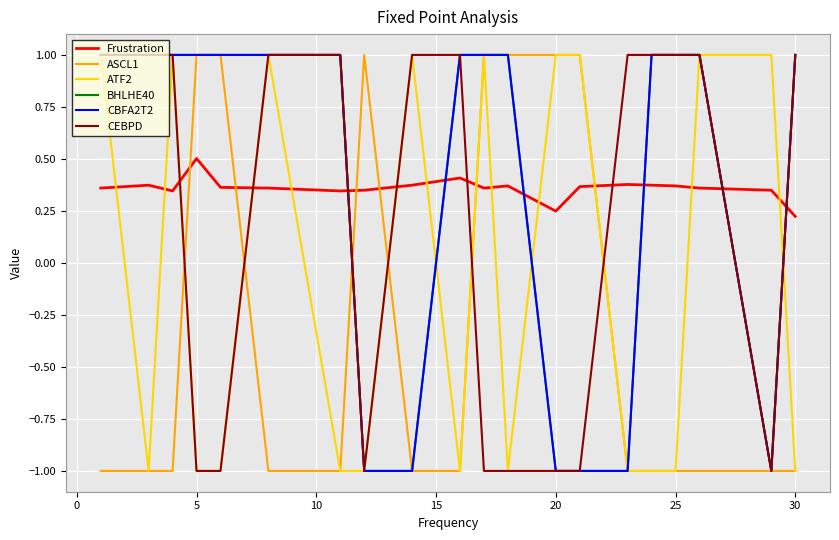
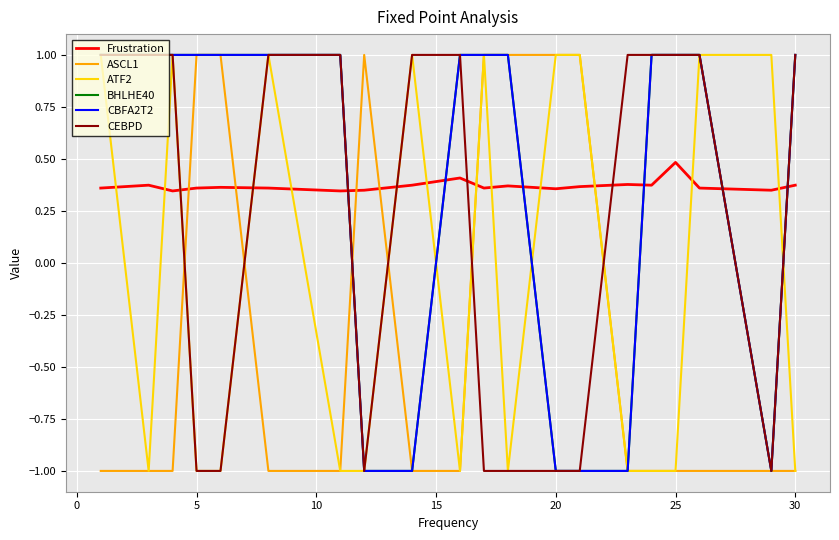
  {
    "Frustration": {
-     "5": 0.50,
-     "20": 0.25,
-     "25": 0.37,
-     "30": 0.22
+     "5": 0.36,
+     "20": 0.36,
+     "25": 0.48,
+     "30": 0.37
    }
  }
